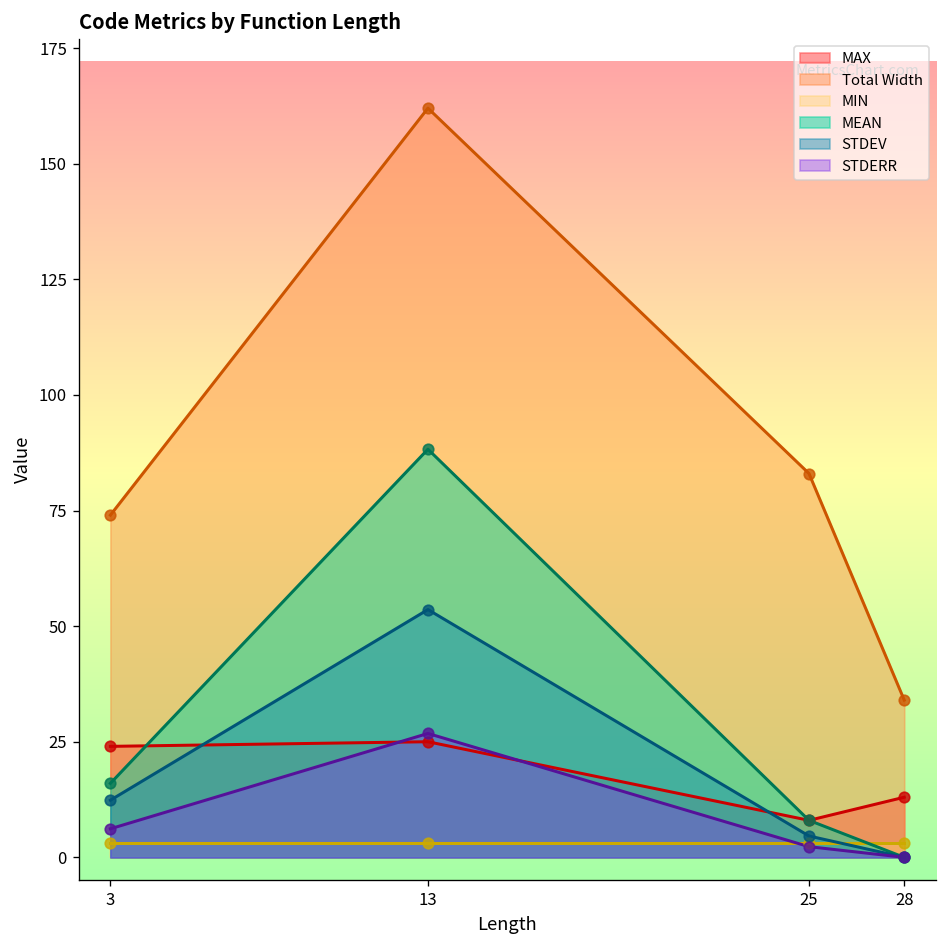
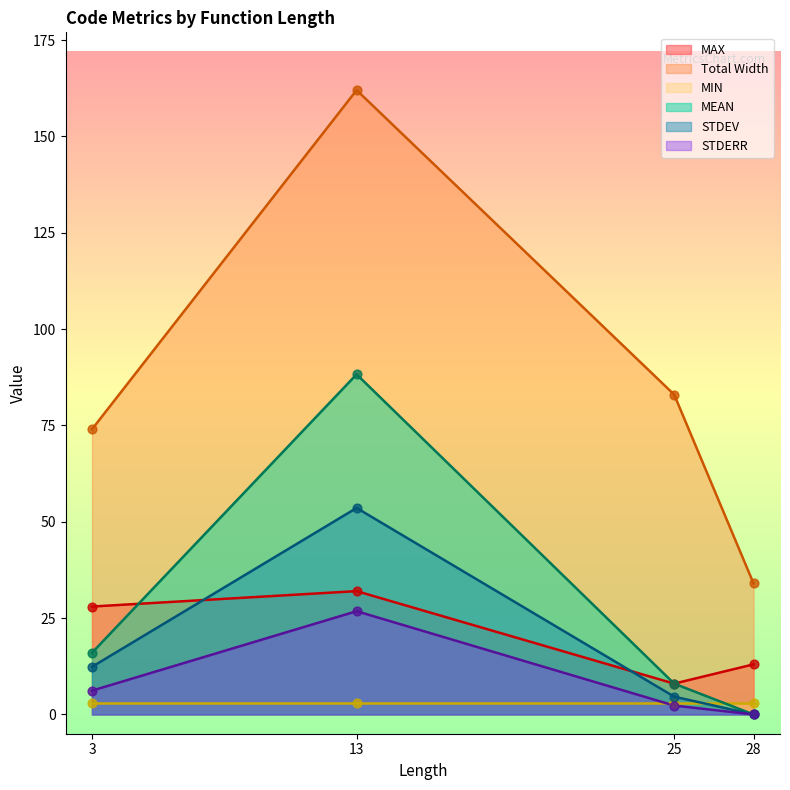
  {
    "MAX": {
-     "3": 24,
-     "13": 25,
+     "3": 28,
+     "13": 32,
      "28": 13
    },
    "Total Width": {
      "3": 74,
      "13": 162,
      "25": 83,
      "28": 34
    },
    "MIN": {
      "3": 3,
      "13": 3,
      "25": 3,
      "28": 3
    },
    "STDERR": {
      "3": 6,
      "13": 27,
      "25": 2
    }
  }
